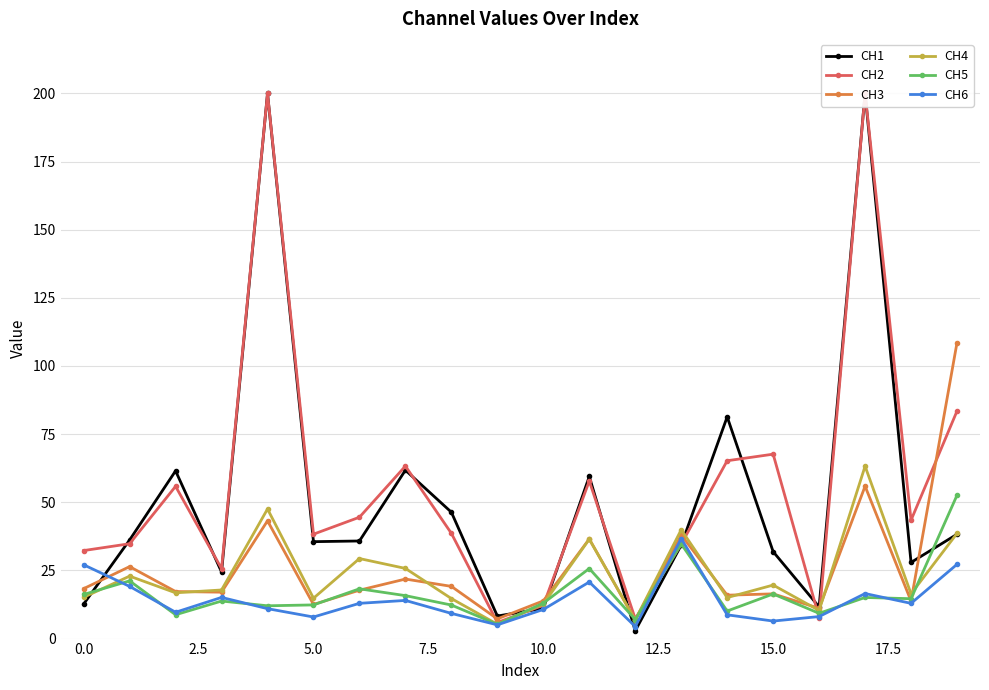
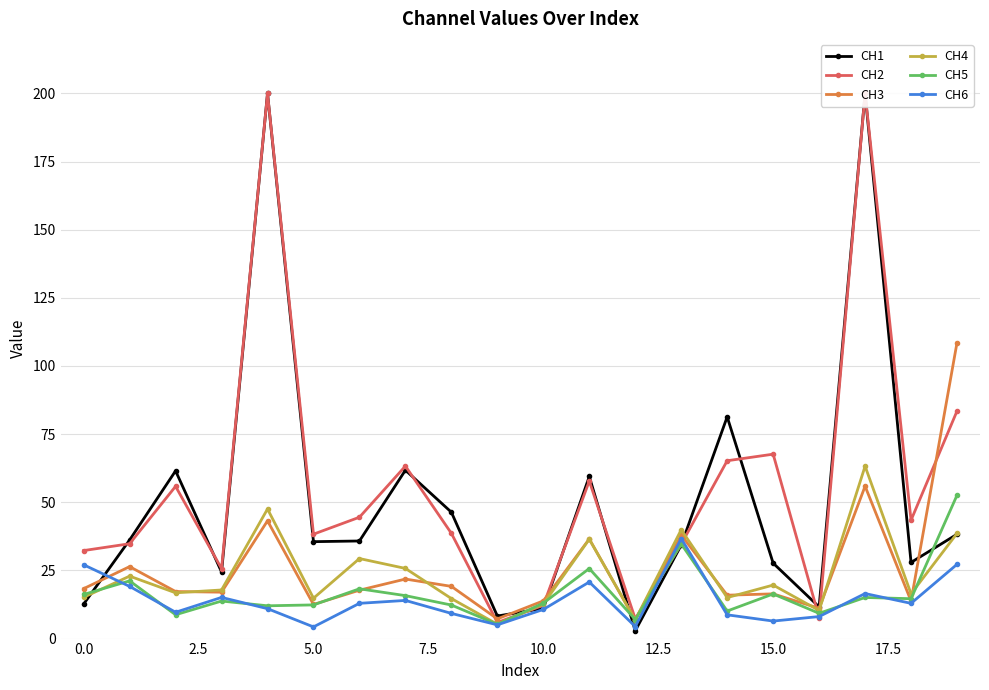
  {
    "CH1": {
      "0.0": 13,
      "5.0": 36,
-     "15.0": 32
+     "15.0": 28
    },
    "CH5": {
      "0.0": 16
    },
    "CH6": {
      "0.0": 27,
-     "5.0": 8,
+     "5.0": 4,
      "15.0": 6
    }
  }
